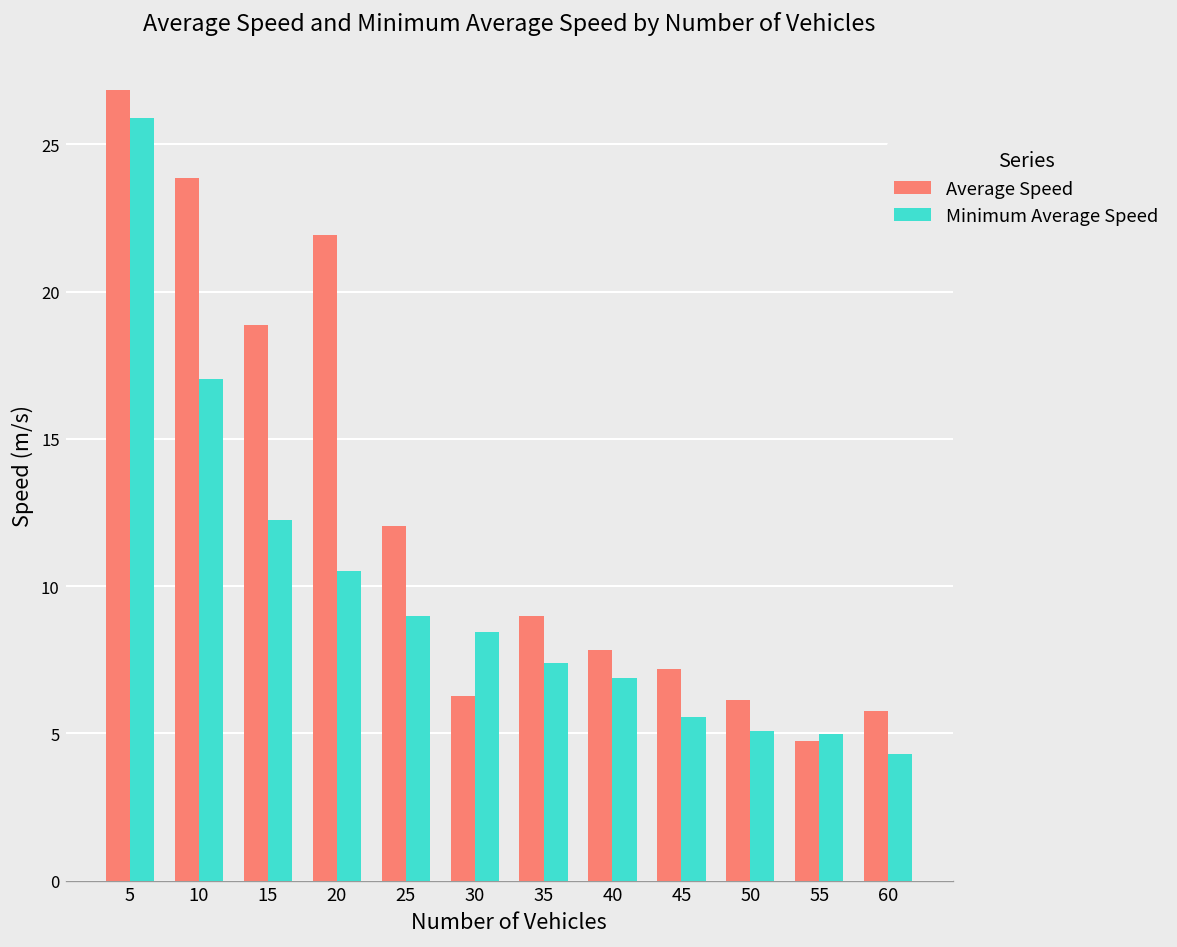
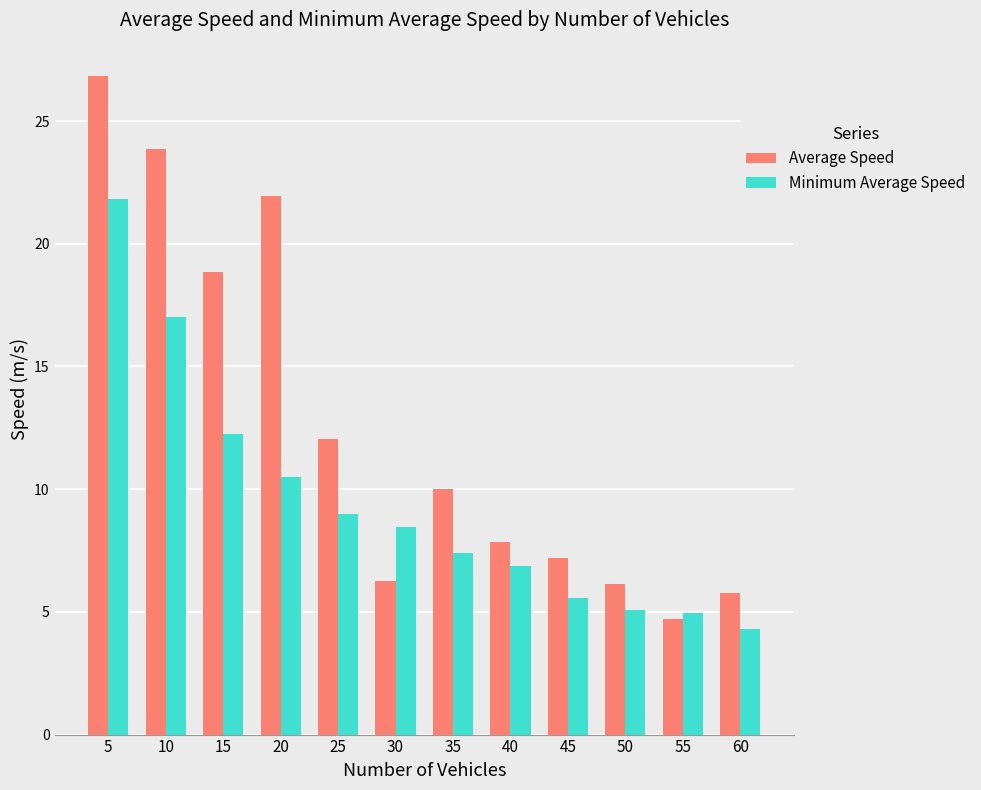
  {
    "Average Speed": {
      "5": 26.9,
      "10": 23.8,
      "15": 18.9,
      "20": 21.9,
      "25": 12.0,
      "30": 6.3,
-     "35": 9.0,
+     "35": 10.0,
      "40": 7.8,
      "45": 7.2,
      "50": 6.1,
      "55": 4.7,
      "60": 5.8
    },
    "Minimum Average Speed": {
-     "5": 25.9,
+     "5": 21.8,
      "10": 17.0,
      "15": 12.2,
      "20": 10.5,
      "25": 9.0,
      "30": 8.4,
      "35": 7.4,
      "40": 6.9,
      "45": 5.6,
      "50": 5.1,
      "55": 5.0,
      "60": 4.3
    }
  }
